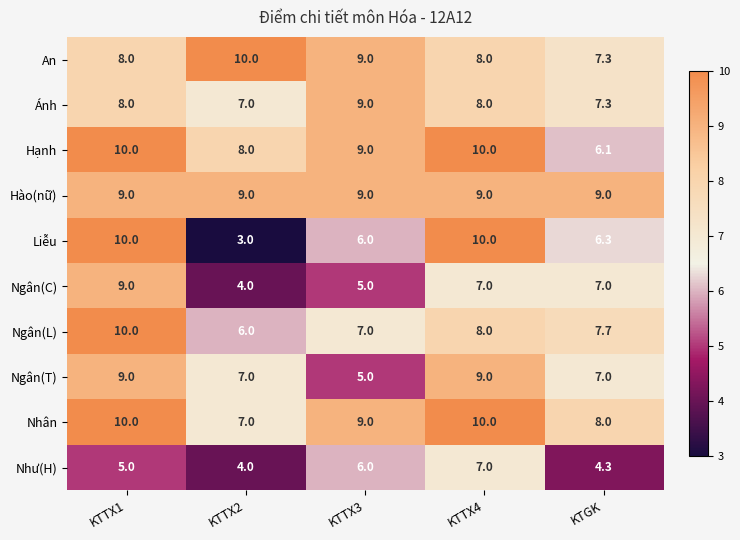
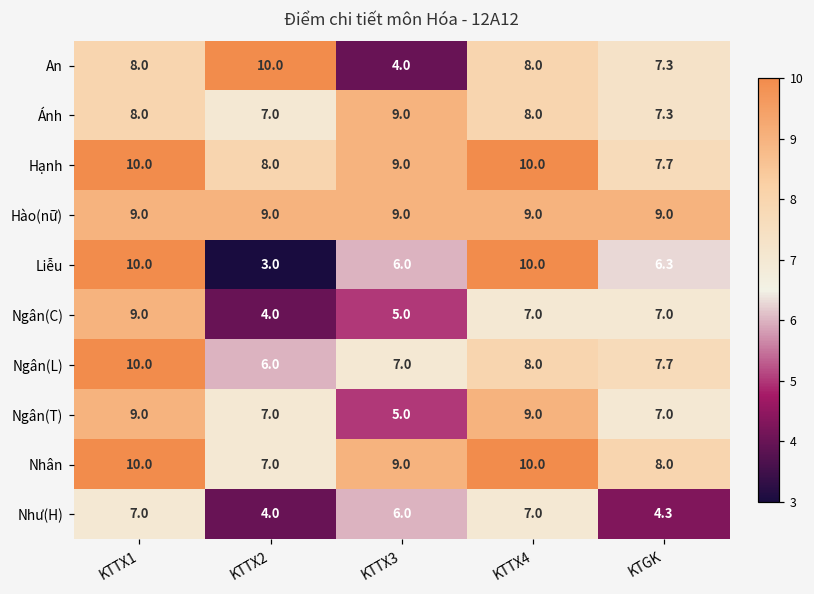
  {
    "An": {
      "KTTX1": 8.0,
      "KTTX2": 10.0,
-     "KTTX3": 9.0,
+     "KTTX3": 4.0,
      "KTTX4": 8.0,
      "KTGK": 7.3
    },
    "Ánh": {
      "KTTX1": 8.0,
      "KTTX2": 7.0,
      "KTTX3": 9.0,
      "KTTX4": 8.0,
      "KTGK": 7.3
    },
    "Hạnh": {
      "KTTX1": 10.0,
      "KTTX2": 8.0,
      "KTTX3": 9.0,
      "KTTX4": 10.0,
-     "KTGK": 6.1
+     "KTGK": 7.7
    },
    "Hào(nữ)": {
      "KTTX1": 9.0,
      "KTTX2": 9.0,
      "KTTX3": 9.0,
      "KTTX4": 9.0,
      "KTGK": 9.0
    },
    "Liễu": {
      "KTTX1": 10.0,
      "KTTX2": 3.0,
      "KTTX3": 6.0,
      "KTTX4": 10.0
    },
    "Ngân(C)": {
      "KTTX1": 9.0,
      "KTTX2": 4.0,
      "KTTX3": 5.0,
      "KTTX4": 7.0,
      "KTGK": 7.0
    },
    "Ngân(L)": {
      "KTTX1": 10.0,
      "KTTX2": 6.0,
      "KTTX3": 7.0,
      "KTTX4": 8.0,
      "KTGK": 7.7
    },
    "Ngân(T)": {
      "KTTX1": 9.0,
      "KTTX2": 7.0,
      "KTTX3": 5.0,
      "KTTX4": 9.0,
      "KTGK": 7.0
    },
    "Nhân": {
      "KTTX1": 10.0,
      "KTTX2": 7.0,
      "KTTX3": 9.0,
      "KTTX4": 10.0,
      "KTGK": 8.0
    },
    "Như(H)": {
-     "KTTX1": 5.0,
+     "KTTX1": 7.0,
      "KTTX2": 4.0,
      "KTTX3": 6.0,
      "KTTX4": 7.0,
      "KTGK": 4.3
    }
  }
